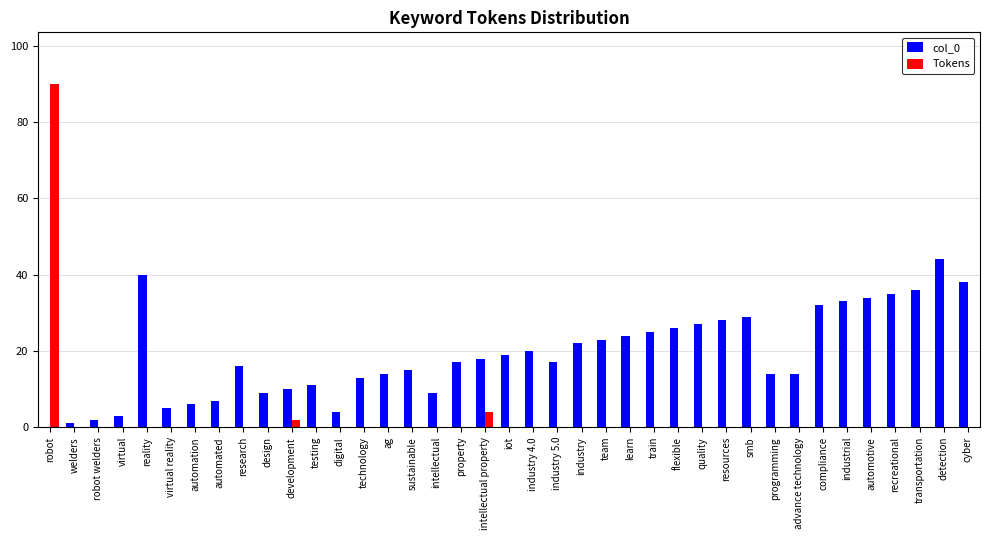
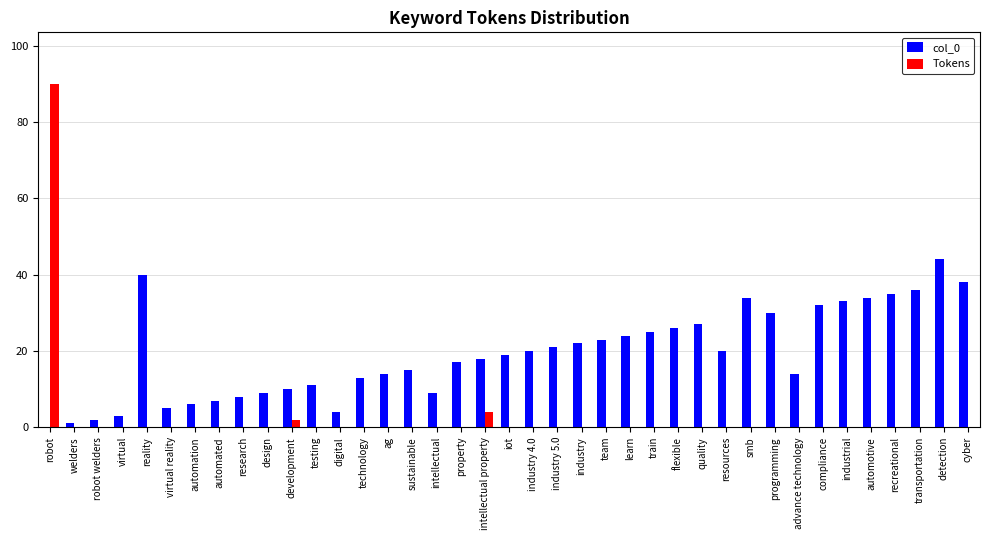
  {
    "col_0": {
      "robot": 0,
      "welders": 1,
      "robot welders": 2,
      "virtual": 3,
      "reality": 40,
      "virtual reality": 5,
      "automation": 6,
      "automated": 7,
-     "research": 16,
+     "research": 8,
      "design": 9,
      "development": 10,
      "testing": 11,
      "digital": 4,
      "technology": 13,
      "ag": 14,
      "sustainable": 15,
      "intellectual": 9,
      "property": 17,
      "intellectual property": 18,
      "iot": 19,
      "industry 4.0": 20,
-     "industry 5.0": 17,
+     "industry 5.0": 21,
      "industry": 22,
      "team": 23,
      "learn": 24,
      "train": 25,
      "flexible": 26,
      "quality": 27,
-     "resources": 28,
-     "smb": 29,
-     "programming": 14,
+     "resources": 20,
+     "smb": 34,
+     "programming": 30,
      "advance technology": 14,
      "compliance": 32,
      "industrial": 33,
      "automotive": 34,
      "recreational": 35,
      "transportation": 36,
      "detection": 44,
      "cyber": 38
    },
    "Tokens": {
      "robot": 90,
      "welders": 0,
      "robot welders": 0,
      "virtual": 0,
      "reality": 0,
      "virtual reality": 0,
      "automation": 0,
      "automated": 0,
      "research": 0,
      "design": 0,
      "development": 2,
      "testing": 0,
      "digital": 0,
      "technology": 0,
      "ag": 0,
      "sustainable": 0,
      "intellectual": 0,
      "property": 0,
      "intellectual property": 4,
      "iot": 0,
      "industry 4.0": 0,
      "industry 5.0": 0,
      "industry": 0,
      "team": 0,
      "learn": 0,
      "train": 0,
      "flexible": 0,
      "quality": 0,
      "resources": 0,
      "smb": 0,
      "programming": 0,
      "advance technology": 0,
      "compliance": 0,
      "industrial": 0,
      "automotive": 0,
      "recreational": 0,
      "transportation": 0,
      "detection": 0,
      "cyber": 0
    }
  }
